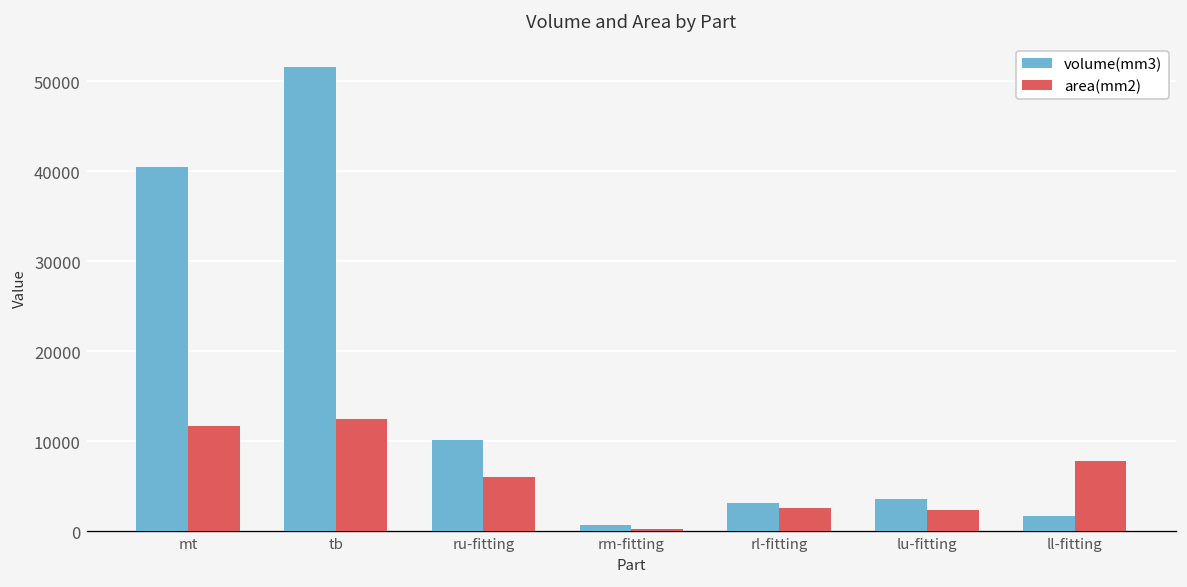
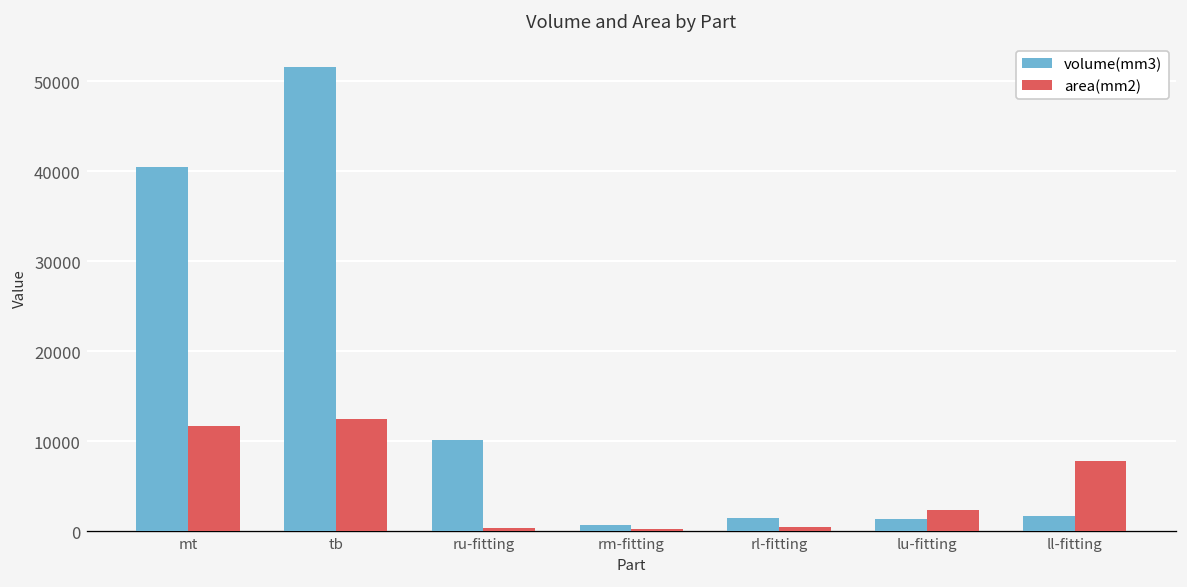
  {
    "volume(mm3)": {
      "mt": 40000,
      "tb": 52000,
      "ru-fitting": 10000,
      "rm-fitting": 1000,
-     "rl-fitting": 3000,
-     "lu-fitting": 4000,
+     "rl-fitting": 1000,
+     "lu-fitting": 1000,
      "ll-fitting": 2000
    },
    "area(mm2)": {
      "mt": 12000,
      "tb": 12000,
-     "ru-fitting": 6000,
-     "rl-fitting": 3000,
+     "ru-fitting": 0,
+     "rl-fitting": 0,
      "lu-fitting": 2000,
      "ll-fitting": 8000
    }
  }
